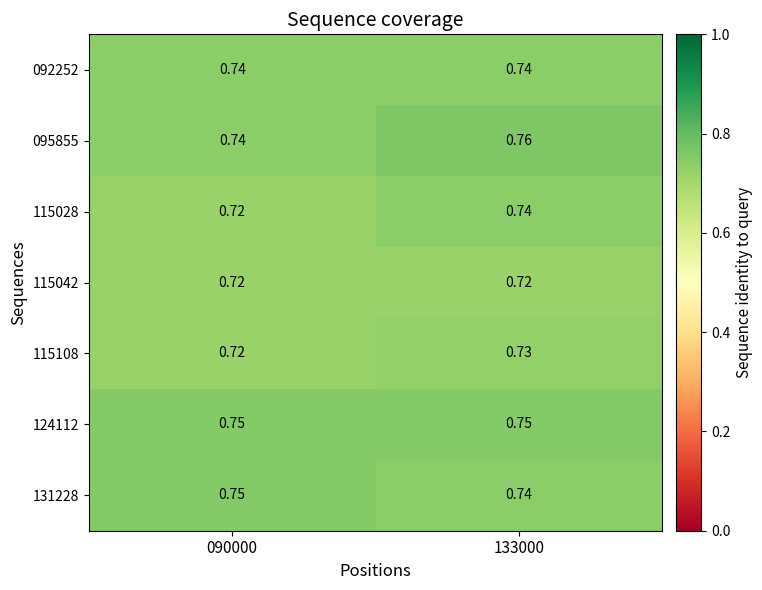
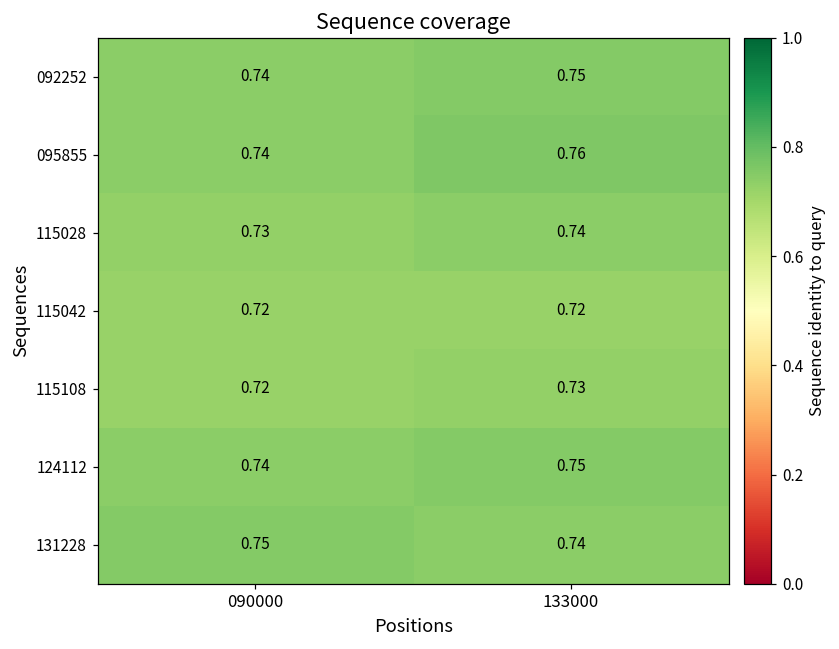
  {
    "092252": {
      "090000": 0.74,
-     "133000": 0.74
+     "133000": 0.75
    },
    "095855": {
      "090000": 0.74,
      "133000": 0.76
    },
    "115028": {
-     "090000": 0.72,
+     "090000": 0.73,
      "133000": 0.74
    },
    "115042": {
      "090000": 0.72,
      "133000": 0.72
    },
    "115108": {
      "090000": 0.72,
      "133000": 0.73
    },
    "124112": {
-     "090000": 0.75,
+     "090000": 0.74,
      "133000": 0.75
    },
    "131228": {
      "090000": 0.75,
      "133000": 0.74
    }
  }
